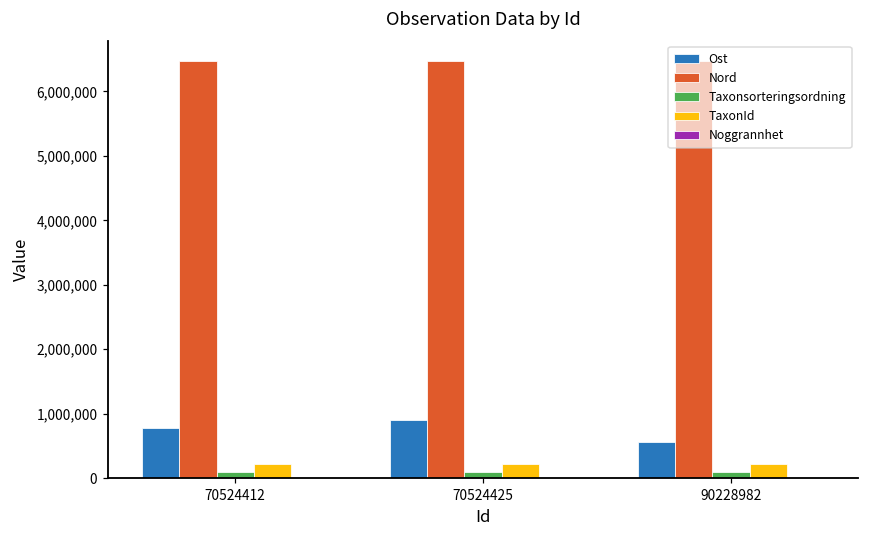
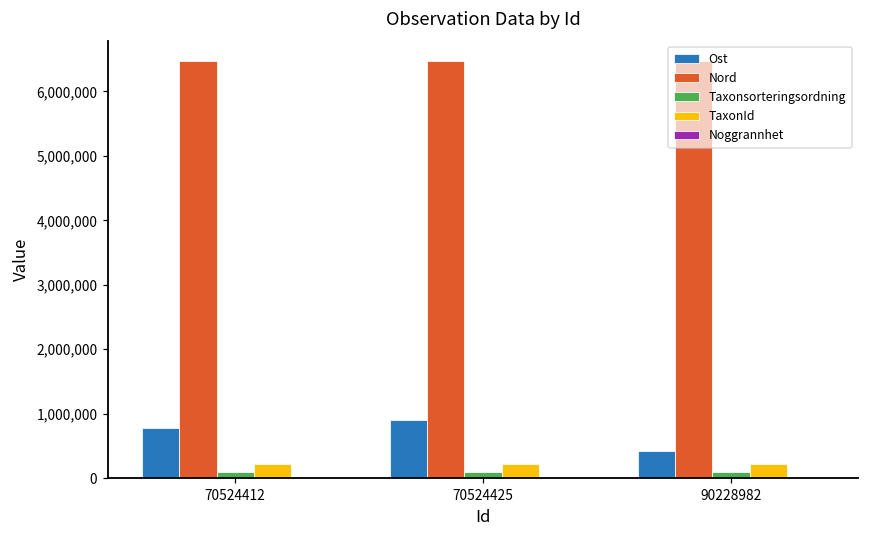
  {
    "Ost": {
      "70524412": "800,000",
      "70524425": "900,000",
-     "90228982": "600,000"
+     "90228982": "400,000"
    },
    "Nord": {
      "70524412": "6,500,000",
      "70524425": "6,500,000"
    },
    "Taxonsorteringsordning": {
      "70524412": "100,000",
      "70524425": "100,000",
      "90228982": "100,000"
    },
    "TaxonId": {
      "70524412": "200,000",
      "70524425": "200,000",
      "90228982": "200,000"
    }
  }
